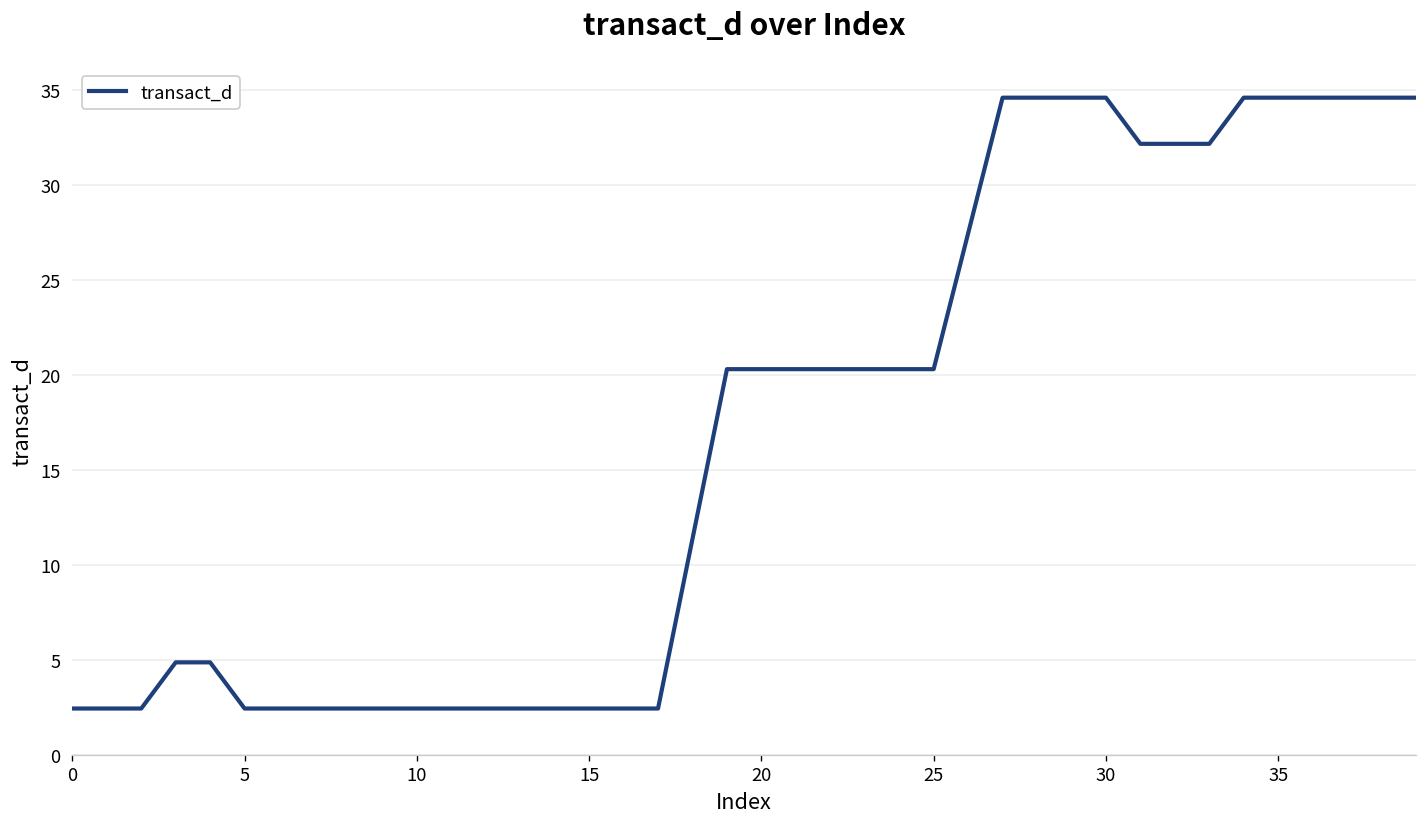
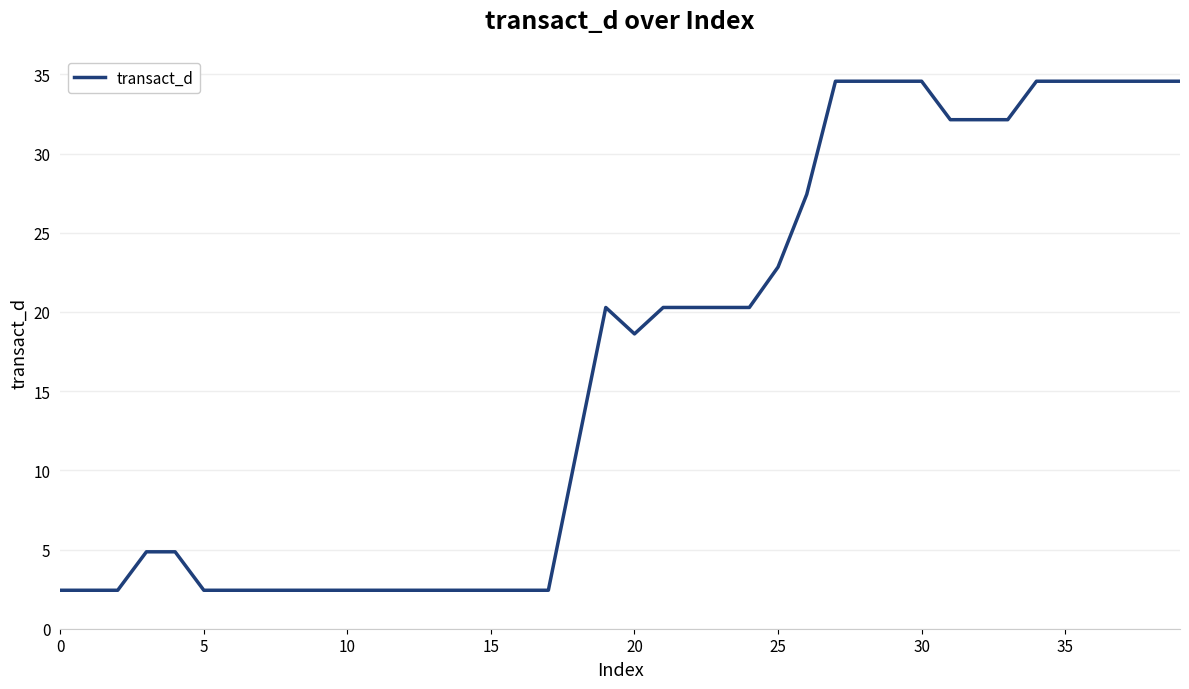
  {
    "0": 2.4,
    "5": 2.4,
    "10": 2.4,
    "15": 2.4,
-   "20": 20.3,
-   "25": 20.3,
+   "20": 18.6,
+   "25": 22.8,
    "30": 34.6,
    "35": 34.6
  }
